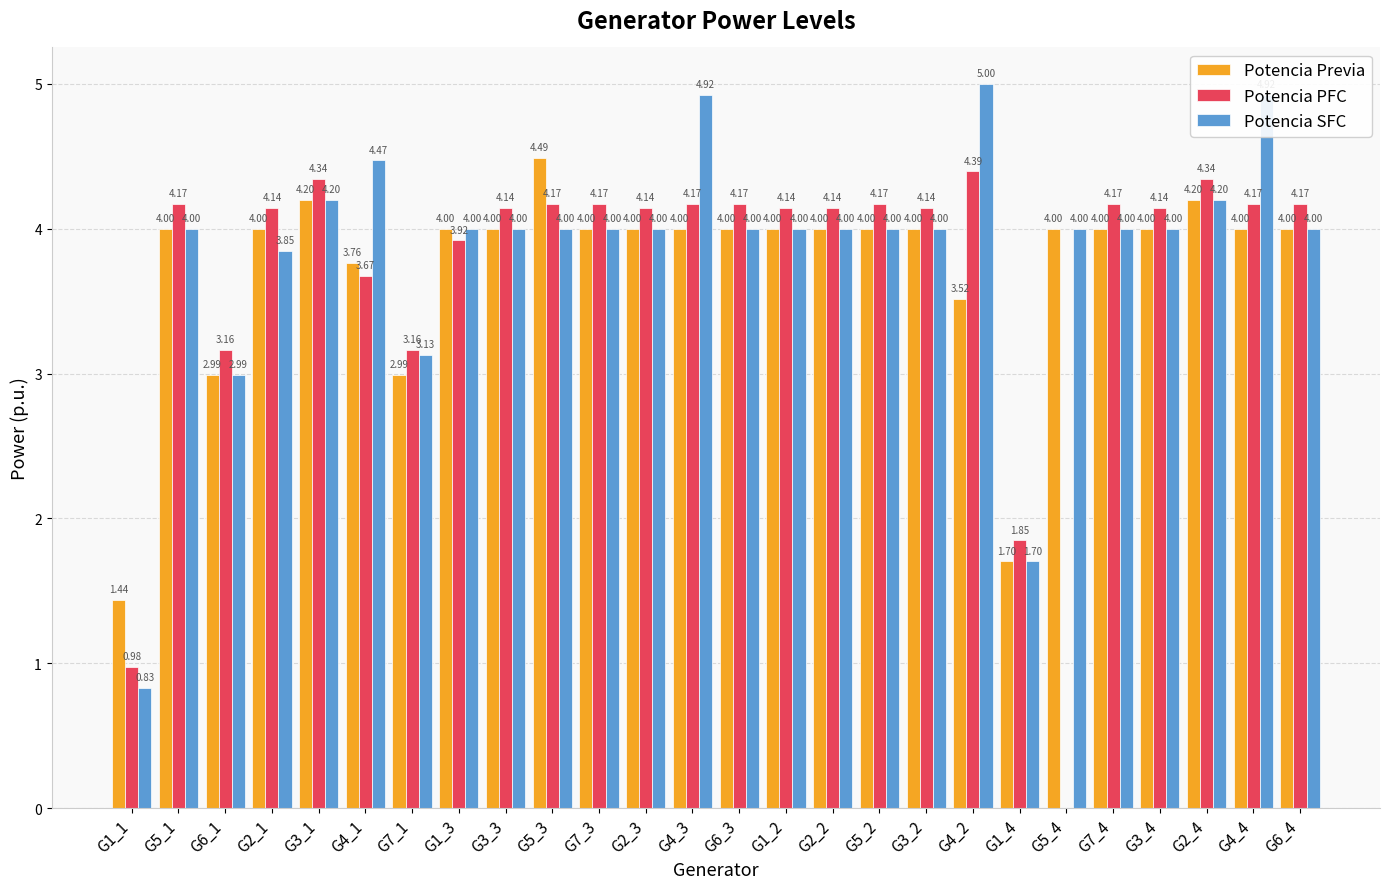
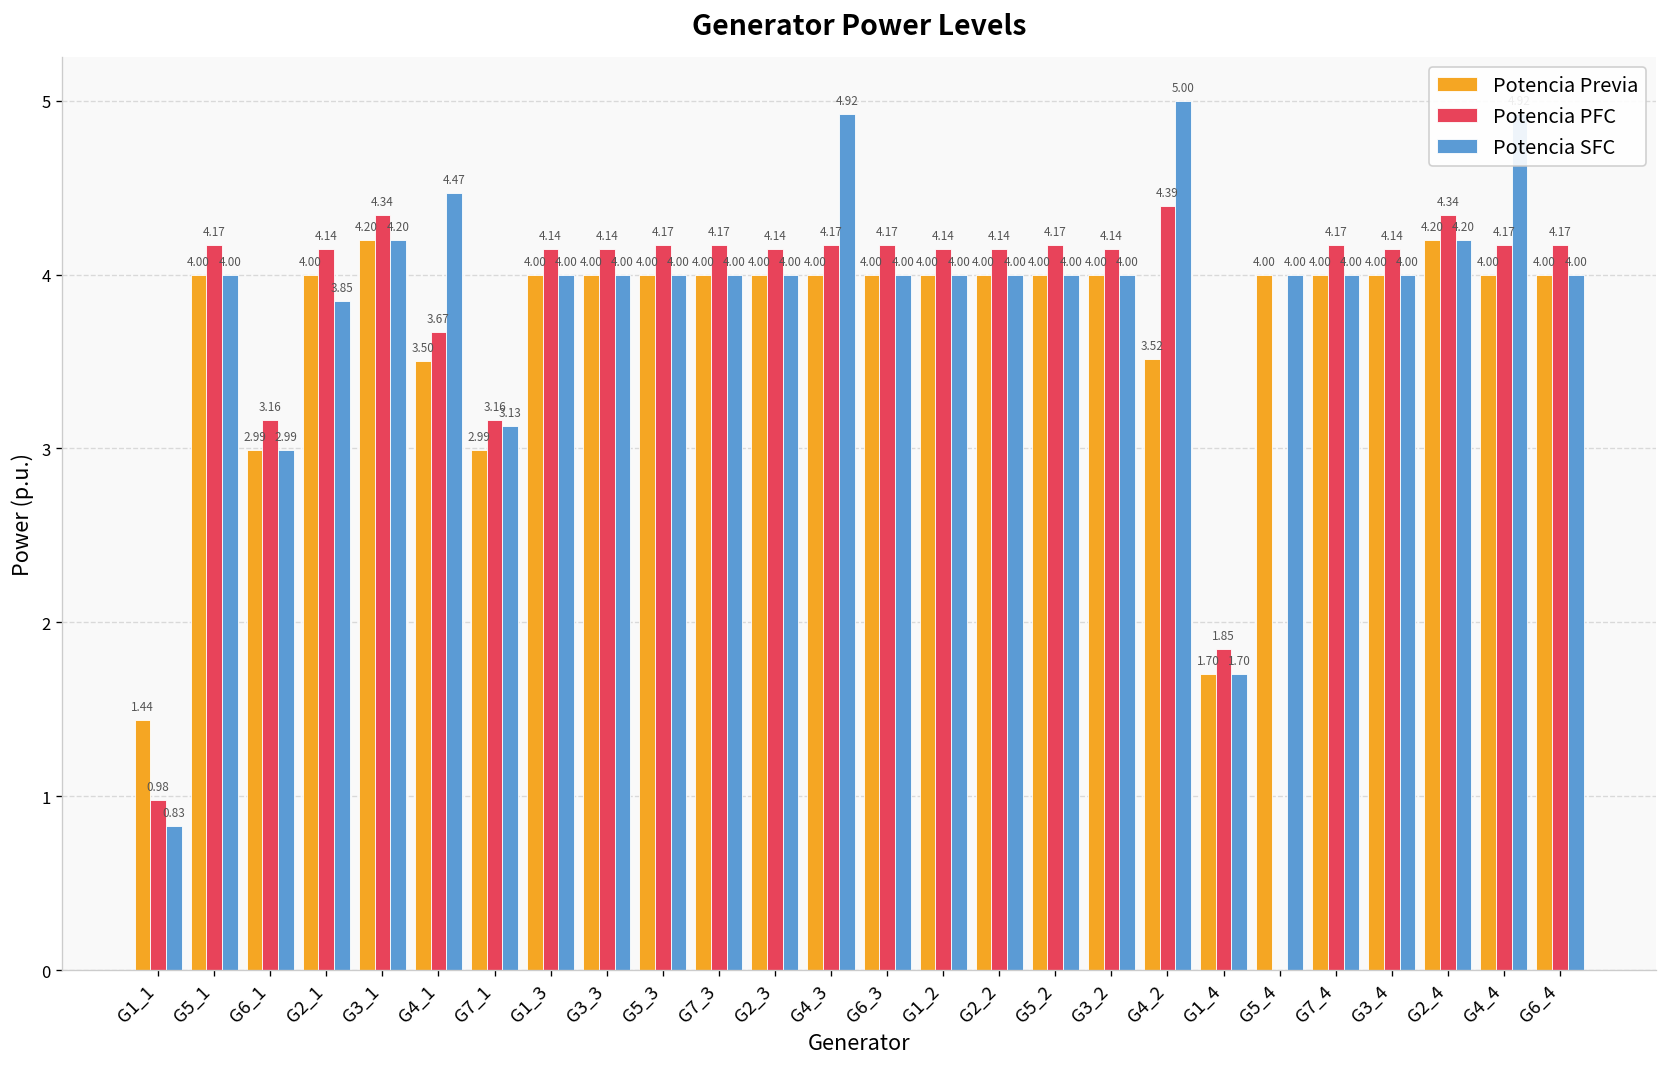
  {
    "Potencia Previa": {
      "G1_1": 1.44,
      "G5_1": 4.00,
      "G6_1": 2.99,
      "G2_1": 4.00,
      "G3_1": 4.20,
-     "G4_1": 3.76,
+     "G4_1": 3.50,
      "G7_1": 2.99,
      "G1_3": 4.00,
      "G3_3": 4.00,
-     "G5_3": 4.49,
+     "G5_3": 4.00,
      "G7_3": 4.00,
      "G2_3": 4.00,
      "G4_3": 4.00,
      "G6_3": 4.00,
      "G1_2": 4.00,
      "G2_2": 4.00,
      "G5_2": 4.00,
      "G3_2": 4.00,
      "G4_2": 3.52,
      "G1_4": 1.70,
      "G5_4": 4.00,
      "G7_4": 4.00,
      "G3_4": 4.00,
      "G2_4": 4.20,
      "G4_4": 4.00,
      "G6_4": 4.00
    },
    "Potencia PFC": {
      "G1_1": 0.98,
      "G5_1": 4.17,
      "G6_1": 3.16,
      "G2_1": 4.14,
      "G3_1": 4.34,
      "G4_1": 3.67,
-     "G1_3": 3.92,
+     "G1_3": 4.14,
      "G3_3": 4.14,
      "G5_3": 4.17,
      "G7_3": 4.17,
      "G2_3": 4.14,
      "G4_3": 4.17,
      "G6_3": 4.17,
      "G1_2": 4.14,
      "G2_2": 4.14,
      "G5_2": 4.17,
      "G3_2": 4.14,
      "G4_2": 4.39,
      "G1_4": 1.85,
      "G7_4": 4.17,
      "G3_4": 4.14,
      "G2_4": 4.34,
      "G4_4": 4.17,
      "G6_4": 4.17
    },
    "Potencia SFC": {
      "G1_1": 0.83,
      "G5_1": 4.00,
      "G6_1": 2.99,
      "G2_1": 3.85,
      "G3_1": 4.20,
      "G4_1": 4.47,
      "G1_3": 4.00,
      "G3_3": 4.00,
      "G5_3": 4.00,
      "G7_3": 4.00,
      "G2_3": 4.00,
      "G4_3": 4.92,
      "G6_3": 4.00,
      "G1_2": 4.00,
      "G2_2": 4.00,
      "G5_2": 4.00,
      "G3_2": 4.00,
      "G4_2": 5.00,
      "G1_4": 1.70,
      "G5_4": 4.00,
      "G7_4": 4.00,
      "G3_4": 4.00,
      "G2_4": 4.20,
      "G6_4": 4.00
    }
  }
